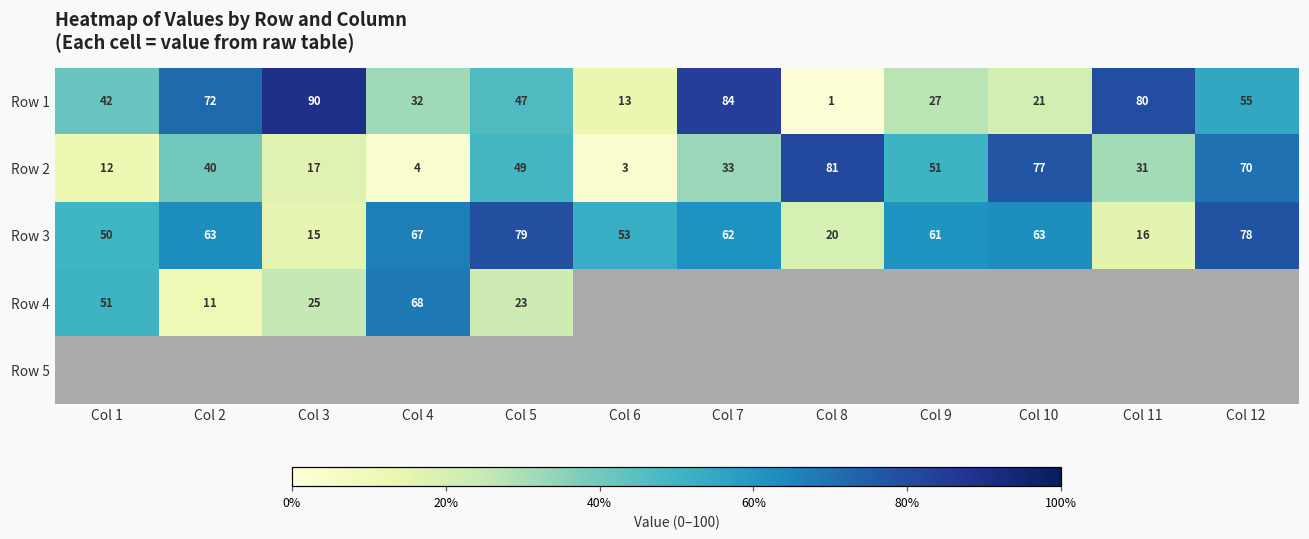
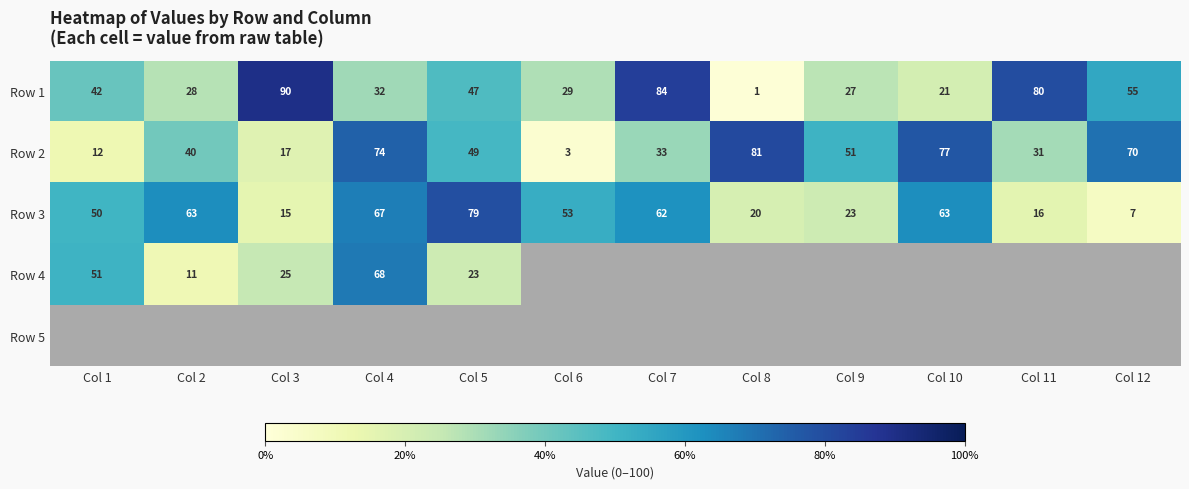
  {
    "Row 1": {
      "Col 1": 42,
-     "Col 2": 72,
+     "Col 2": 28,
      "Col 3": 90,
      "Col 4": 32,
      "Col 5": 47,
-     "Col 6": 13,
+     "Col 6": 29,
      "Col 7": 84,
      "Col 8": 1,
      "Col 9": 27,
      "Col 10": 21,
      "Col 11": 80,
      "Col 12": 55
    },
    "Row 2": {
      "Col 1": 12,
      "Col 2": 40,
      "Col 3": 17,
-     "Col 4": 4,
+     "Col 4": 74,
      "Col 5": 49,
      "Col 6": 3,
      "Col 7": 33,
      "Col 8": 81,
      "Col 9": 51,
      "Col 10": 77,
      "Col 11": 31,
      "Col 12": 70
    },
    "Row 3": {
      "Col 1": 50,
      "Col 2": 63,
      "Col 3": 15,
      "Col 4": 67,
      "Col 5": 79,
      "Col 6": 53,
      "Col 7": 62,
      "Col 8": 20,
-     "Col 9": 61,
+     "Col 9": 23,
      "Col 10": 63,
      "Col 11": 16,
-     "Col 12": 78
+     "Col 12": 7
    },
    "Row 4": {
      "Col 1": 51,
      "Col 2": 11,
      "Col 3": 25,
      "Col 4": 68,
      "Col 5": 23
    }
  }
